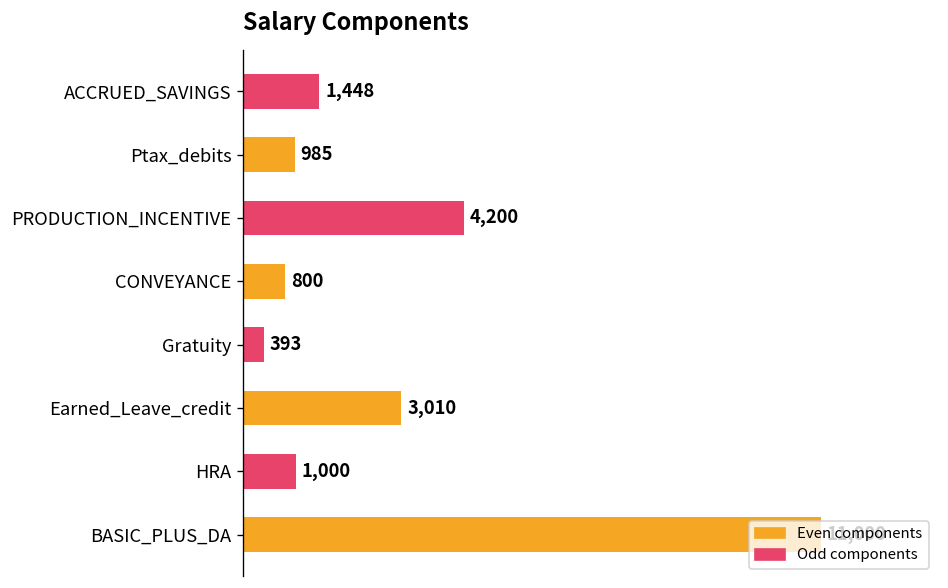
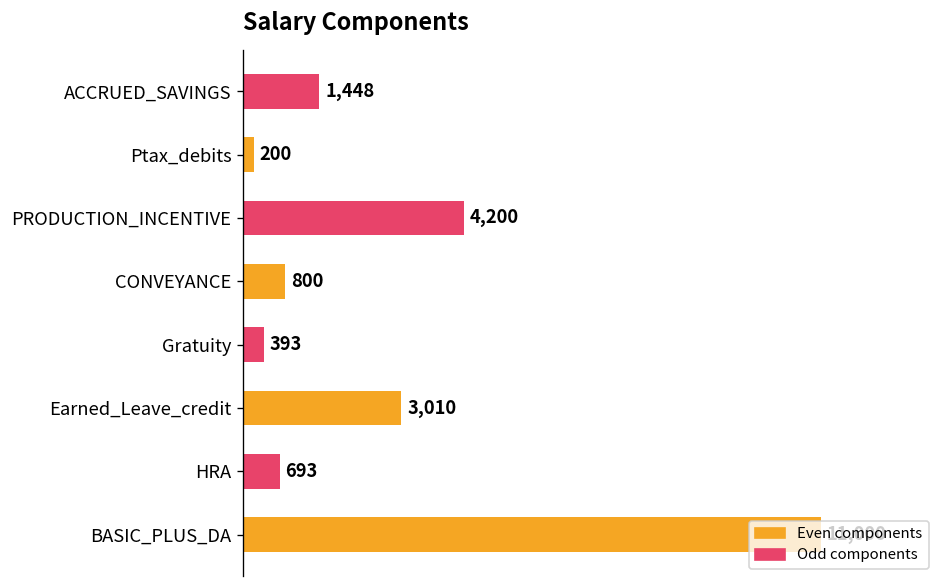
  {
    "ACCRUED_SAVINGS": "1,448",
-   "Ptax_debits": "985",
+   "Ptax_debits": "200",
    "PRODUCTION_INCENTIVE": "4,200",
    "CONVEYANCE": "800",
    "Gratuity": "393",
    "Earned_Leave_credit": "3,010",
-   "HRA": "1,000"
+   "HRA": "693"
  }
